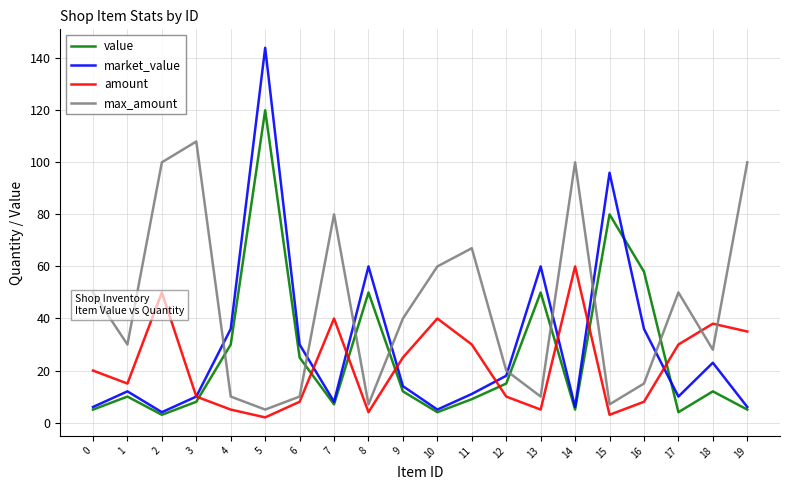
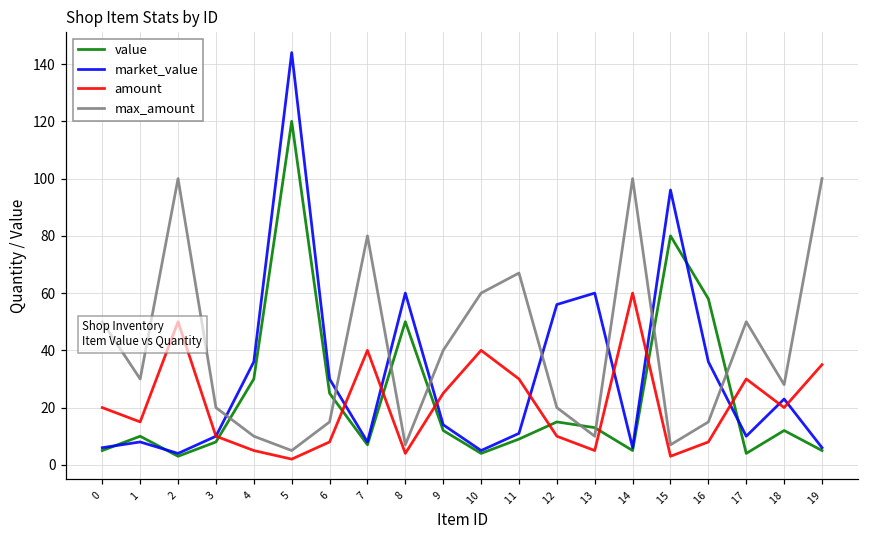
  {
    "value": {
      "0": 5,
      "1": 10,
      "2": 3,
      "3": 8,
      "4": 30,
      "5": 120,
      "6": 25,
      "7": 7,
      "8": 50,
      "9": 12,
      "10": 4,
      "11": 9,
      "12": 15,
-     "13": 50,
+     "13": 13,
      "14": 5,
      "15": 80,
      "16": 58,
      "17": 4,
      "18": 12,
      "19": 5
    },
    "market_value": {
      "0": 6,
-     "1": 12,
+     "1": 8,
      "2": 4,
      "4": 36,
      "5": 144,
      "6": 30,
      "7": 8,
      "8": 60,
      "9": 14,
      "10": 5,
      "11": 11,
-     "12": 18,
+     "12": 56,
      "13": 60,
      "14": 6,
      "15": 96,
      "16": 36,
      "17": 10,
      "18": 23,
      "19": 6
    },
    "amount": {
      "0": 20,
      "1": 15,
      "4": 5,
      "5": 2,
      "6": 8,
      "7": 40,
      "8": 4,
      "9": 25,
      "10": 40,
      "11": 30,
      "12": 10,
      "13": 5,
      "14": 60,
      "15": 3,
      "16": 8,
      "17": 30,
-     "18": 38,
+     "18": 20,
      "19": 35
    },
    "max_amount": {
      "1": 30,
      "2": 100,
-     "3": 108,
+     "3": 20,
      "4": 10,
      "5": 5,
-     "6": 10,
+     "6": 15,
      "7": 80,
      "8": 7,
      "9": 40,
      "10": 60,
      "11": 67,
      "12": 20,
      "13": 10,
      "14": 100,
      "15": 7,
      "16": 15,
      "17": 50,
      "18": 28,
      "19": 100
    }
  }
